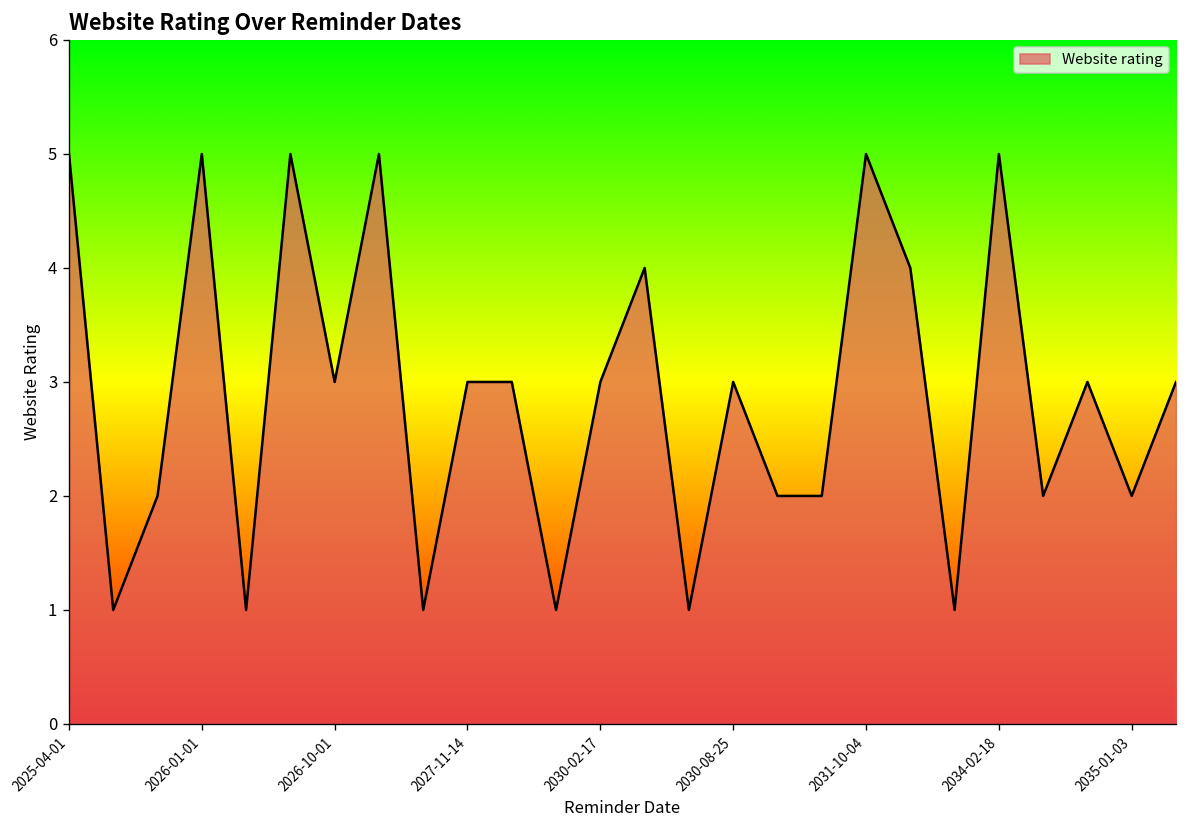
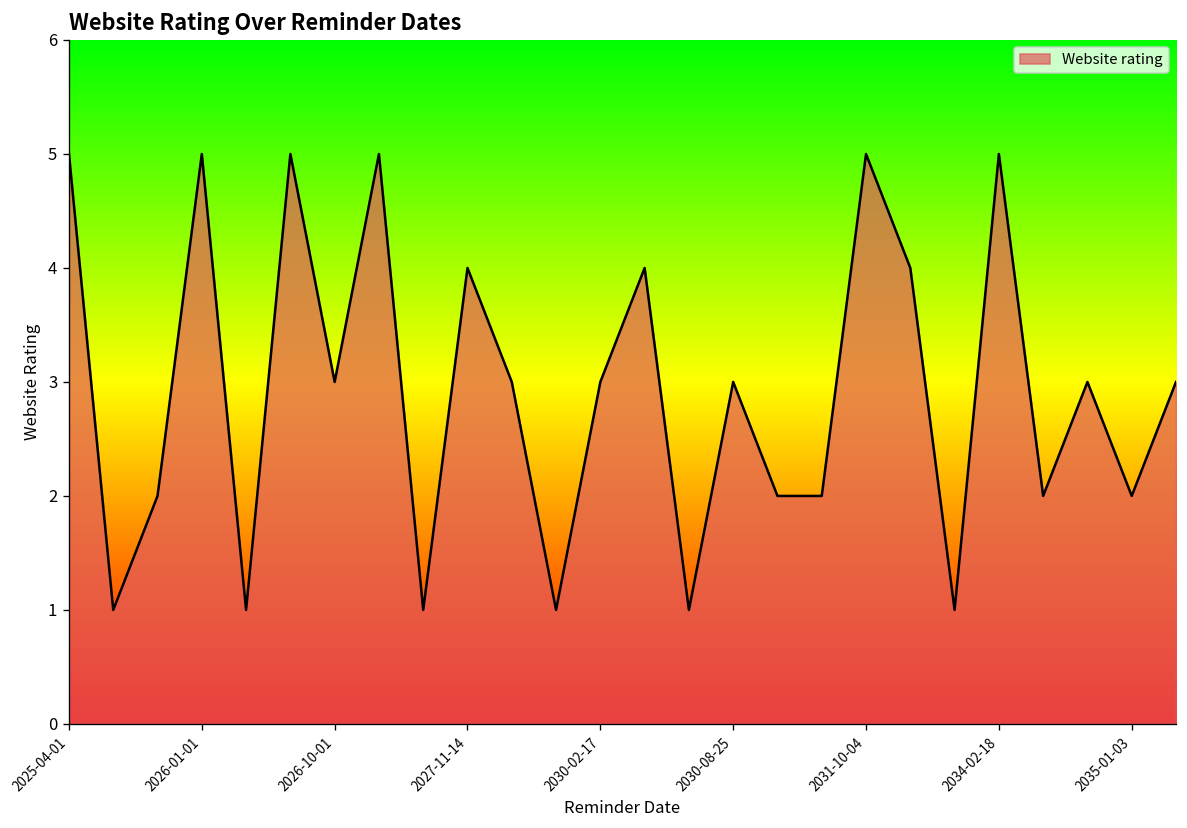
  {
    "2025-04-01": 5,
-   "2027-11-14": 3,
+   "2027-11-14": 4,
    "2030-08-25": 3,
    "2034-02-18": 5
  }
